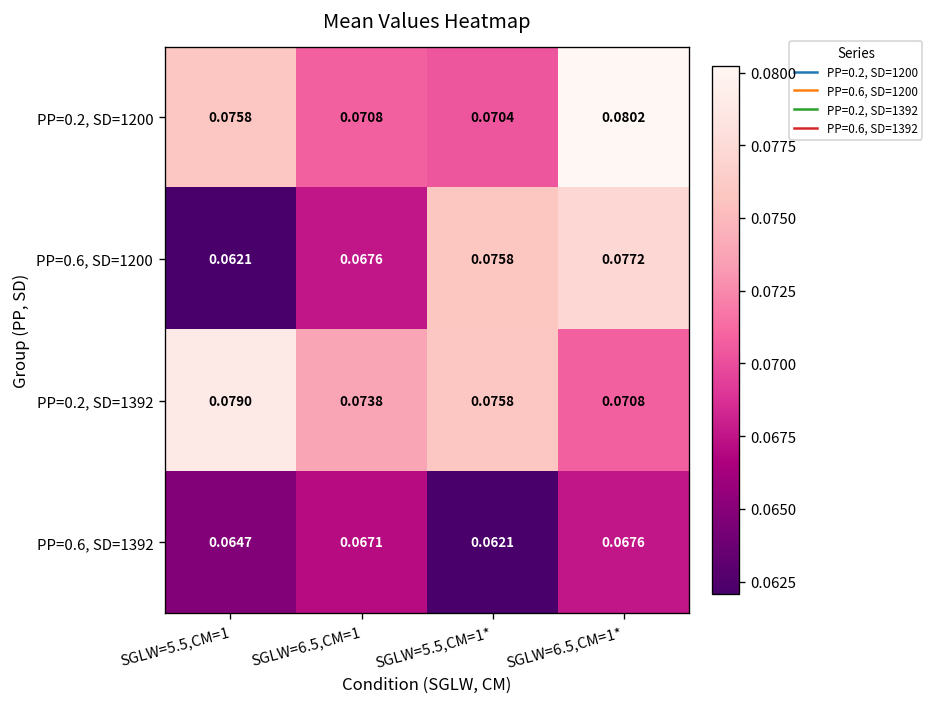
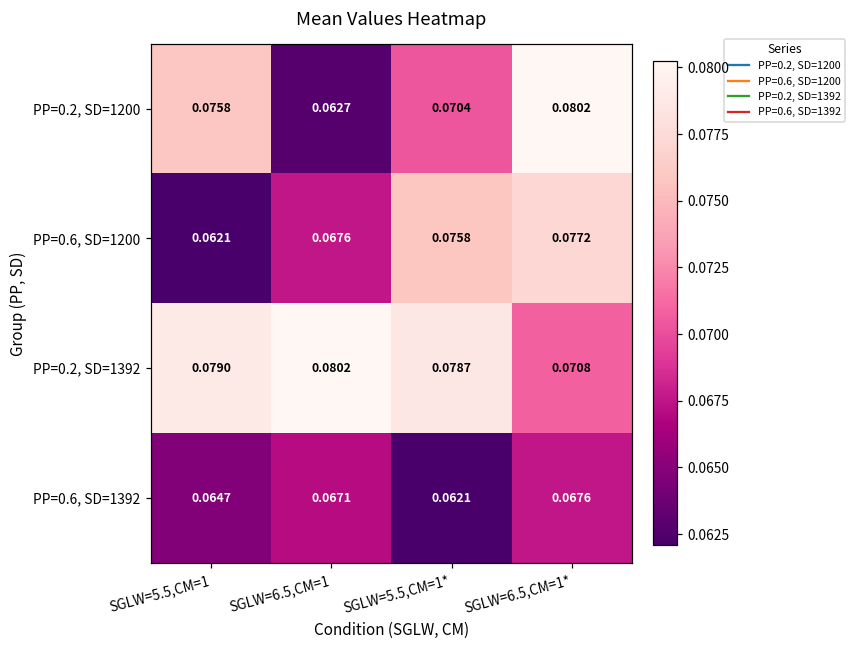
  {
    "PP=0.2, SD=1200": {
      "SGLW=5.5,CM=1": 0.0758,
-     "SGLW=6.5,CM=1": 0.0708,
+     "SGLW=6.5,CM=1": 0.0627,
      "SGLW=5.5,CM=1*": 0.0704,
      "SGLW=6.5,CM=1*": 0.0802
    },
    "PP=0.6, SD=1200": {
      "SGLW=5.5,CM=1": 0.0621,
      "SGLW=6.5,CM=1": 0.0676,
      "SGLW=5.5,CM=1*": 0.0758,
      "SGLW=6.5,CM=1*": 0.0772
    },
    "PP=0.2, SD=1392": {
      "SGLW=5.5,CM=1": 0.0790,
-     "SGLW=6.5,CM=1": 0.0738,
-     "SGLW=5.5,CM=1*": 0.0758,
+     "SGLW=6.5,CM=1": 0.0802,
+     "SGLW=5.5,CM=1*": 0.0787,
      "SGLW=6.5,CM=1*": 0.0708
    },
    "PP=0.6, SD=1392": {
      "SGLW=5.5,CM=1": 0.0647,
      "SGLW=6.5,CM=1": 0.0671,
      "SGLW=5.5,CM=1*": 0.0621,
      "SGLW=6.5,CM=1*": 0.0676
    }
  }
